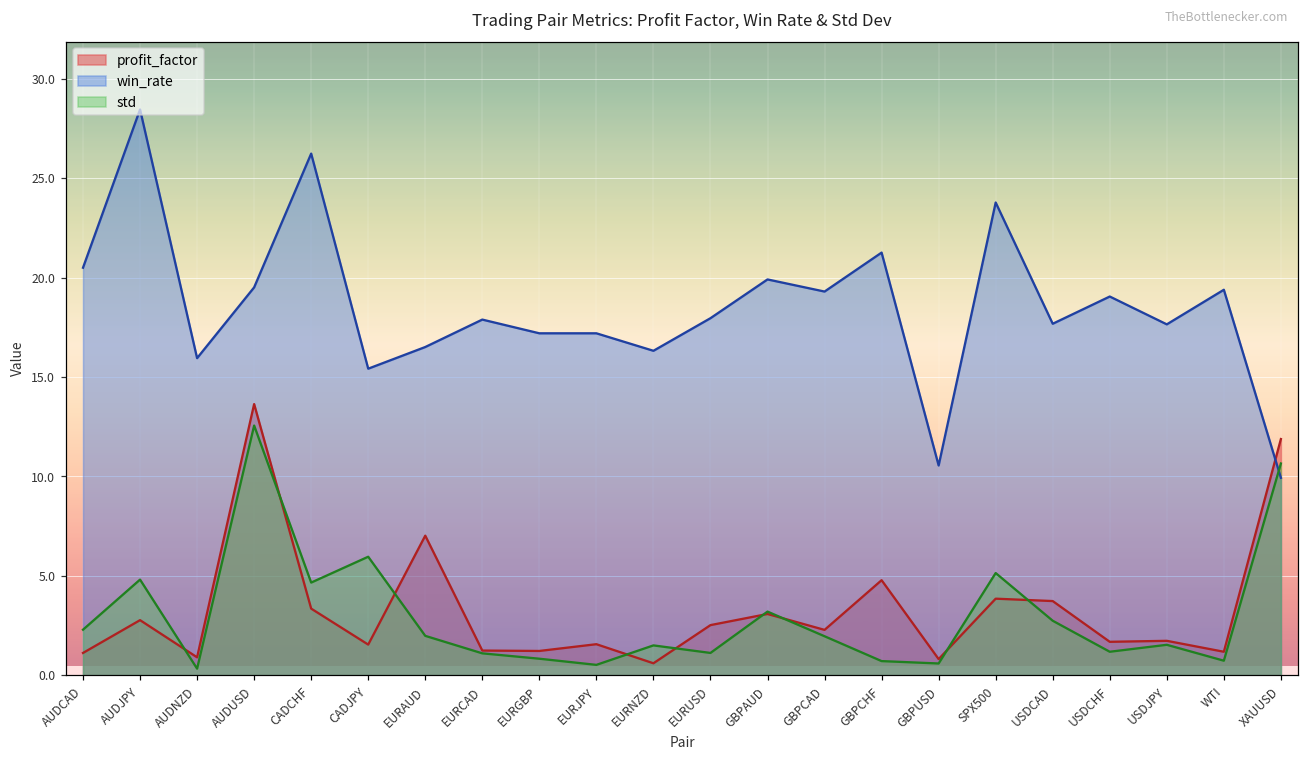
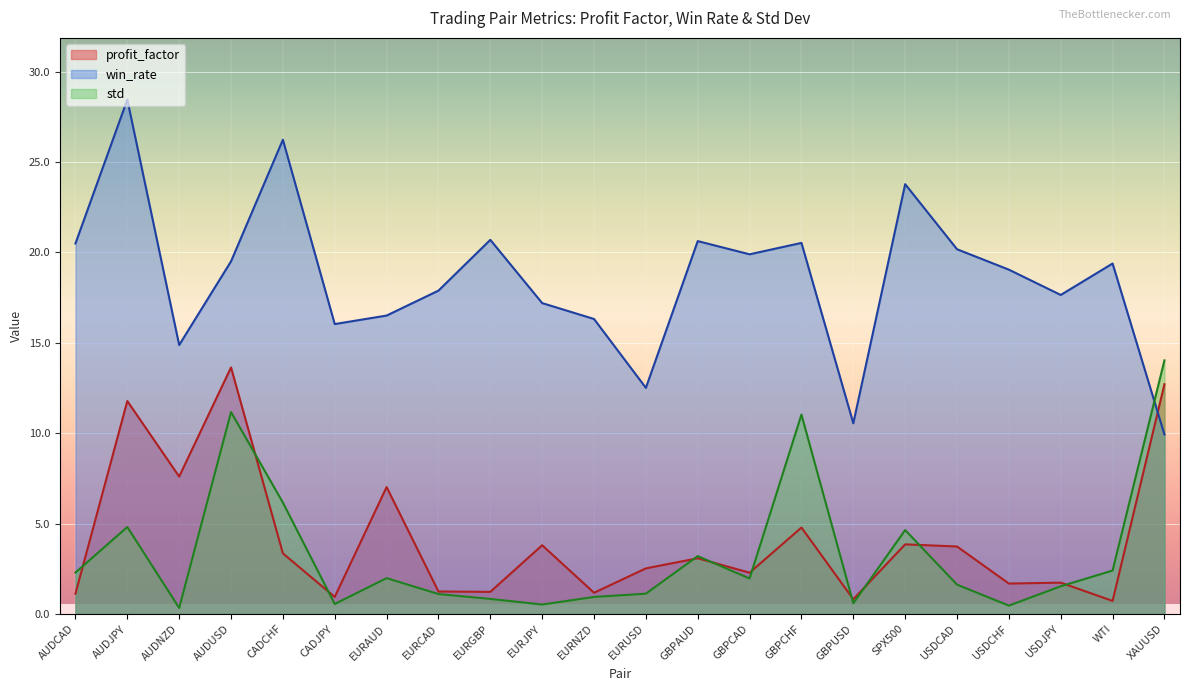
  {
    "profit_factor": {
      "AUDCAD": 1.1,
-     "AUDJPY": 2.8,
-     "AUDNZD": 0.9,
+     "AUDJPY": 11.8,
+     "AUDNZD": 7.6,
      "AUDUSD": 13.6,
      "CADCHF": 3.4,
-     "CADJPY": 1.5,
+     "CADJPY": 0.9,
      "EURAUD": 7.0,
      "EURGBP": 1.2,
-     "EURJPY": 1.6,
-     "EURNZD": 0.6,
+     "EURJPY": 3.8,
+     "EURNZD": 1.2,
      "EURUSD": 2.5,
      "GBPCAD": 2.3,
      "GBPCHF": 4.8,
      "GBPUSD": 0.8,
      "SPX500": 3.9,
      "USDCAD": 3.7,
      "USDCHF": 1.7,
      "USDJPY": 1.7,
-     "WTI": 1.2,
-     "XAUUSD": 11.9
+     "WTI": 0.7,
+     "XAUUSD": 12.7
    },
    "win_rate": {
      "AUDCAD": 20.5,
-     "AUDNZD": 16.0,
+     "AUDNZD": 14.9,
      "AUDUSD": 19.5,
      "CADCHF": 26.2,
-     "CADJPY": 15.4,
+     "CADJPY": 16.0,
      "EURAUD": 16.5,
      "EURCAD": 17.9,
-     "EURGBP": 17.2,
+     "EURGBP": 20.7,
      "EURJPY": 17.2,
      "EURNZD": 16.3,
-     "EURUSD": 18.0,
-     "GBPAUD": 19.9,
-     "GBPCAD": 19.3,
-     "GBPCHF": 21.3,
+     "EURUSD": 12.5,
+     "GBPAUD": 20.6,
+     "GBPCAD": 19.9,
+     "GBPCHF": 20.5,
      "GBPUSD": 10.6,
      "SPX500": 23.8,
-     "USDCAD": 17.7,
+     "USDCAD": 20.2,
      "USDCHF": 19.1,
      "USDJPY": 17.7,
      "WTI": 19.4,
      "XAUUSD": 9.9
    },
    "std": {
      "AUDCAD": 2.3,
      "AUDJPY": 4.8,
      "AUDNZD": 0.3,
-     "AUDUSD": 12.6,
-     "CADCHF": 4.7,
-     "CADJPY": 6.0,
+     "AUDUSD": 11.2,
+     "CADCHF": 6.2,
+     "CADJPY": 0.6,
      "EURAUD": 2.0,
      "EURGBP": 0.8,
      "EURJPY": 0.5,
-     "EURNZD": 1.5,
+     "EURNZD": 0.9,
      "EURUSD": 1.1,
      "GBPCAD": 2.0,
-     "GBPCHF": 0.7,
+     "GBPCHF": 11.0,
      "GBPUSD": 0.6,
-     "SPX500": 5.1,
-     "USDCAD": 2.7,
-     "USDCHF": 1.2,
+     "SPX500": 4.6,
+     "USDCAD": 1.6,
+     "USDCHF": 0.5,
      "USDJPY": 1.5,
-     "WTI": 0.7,
-     "XAUUSD": 10.7
+     "WTI": 2.4,
+     "XAUUSD": 14.0
    }
  }
